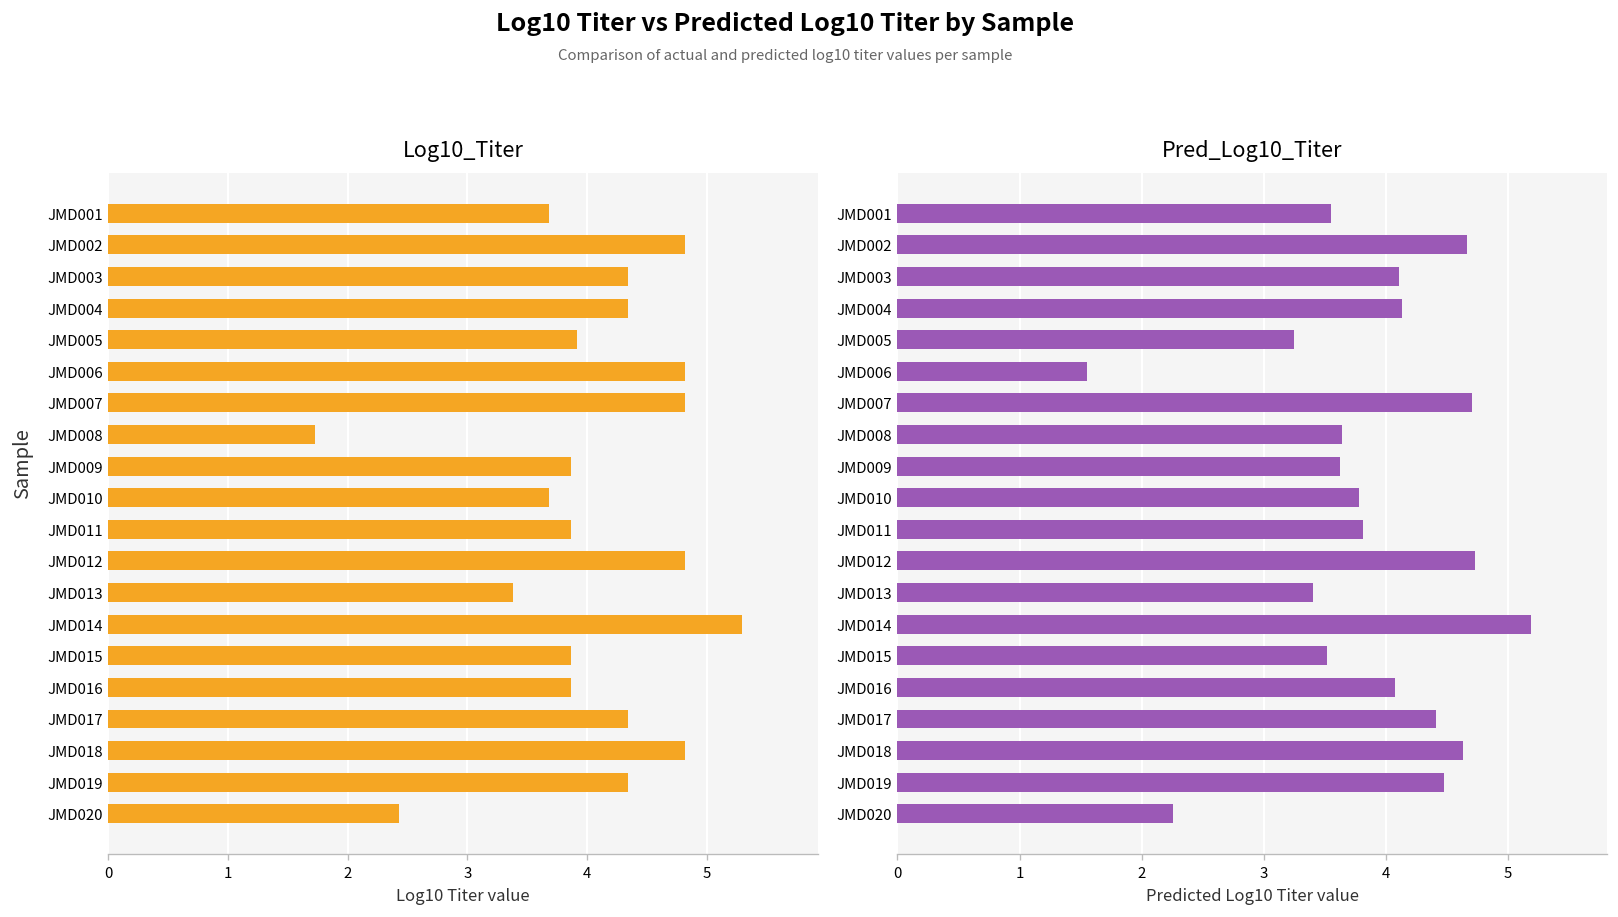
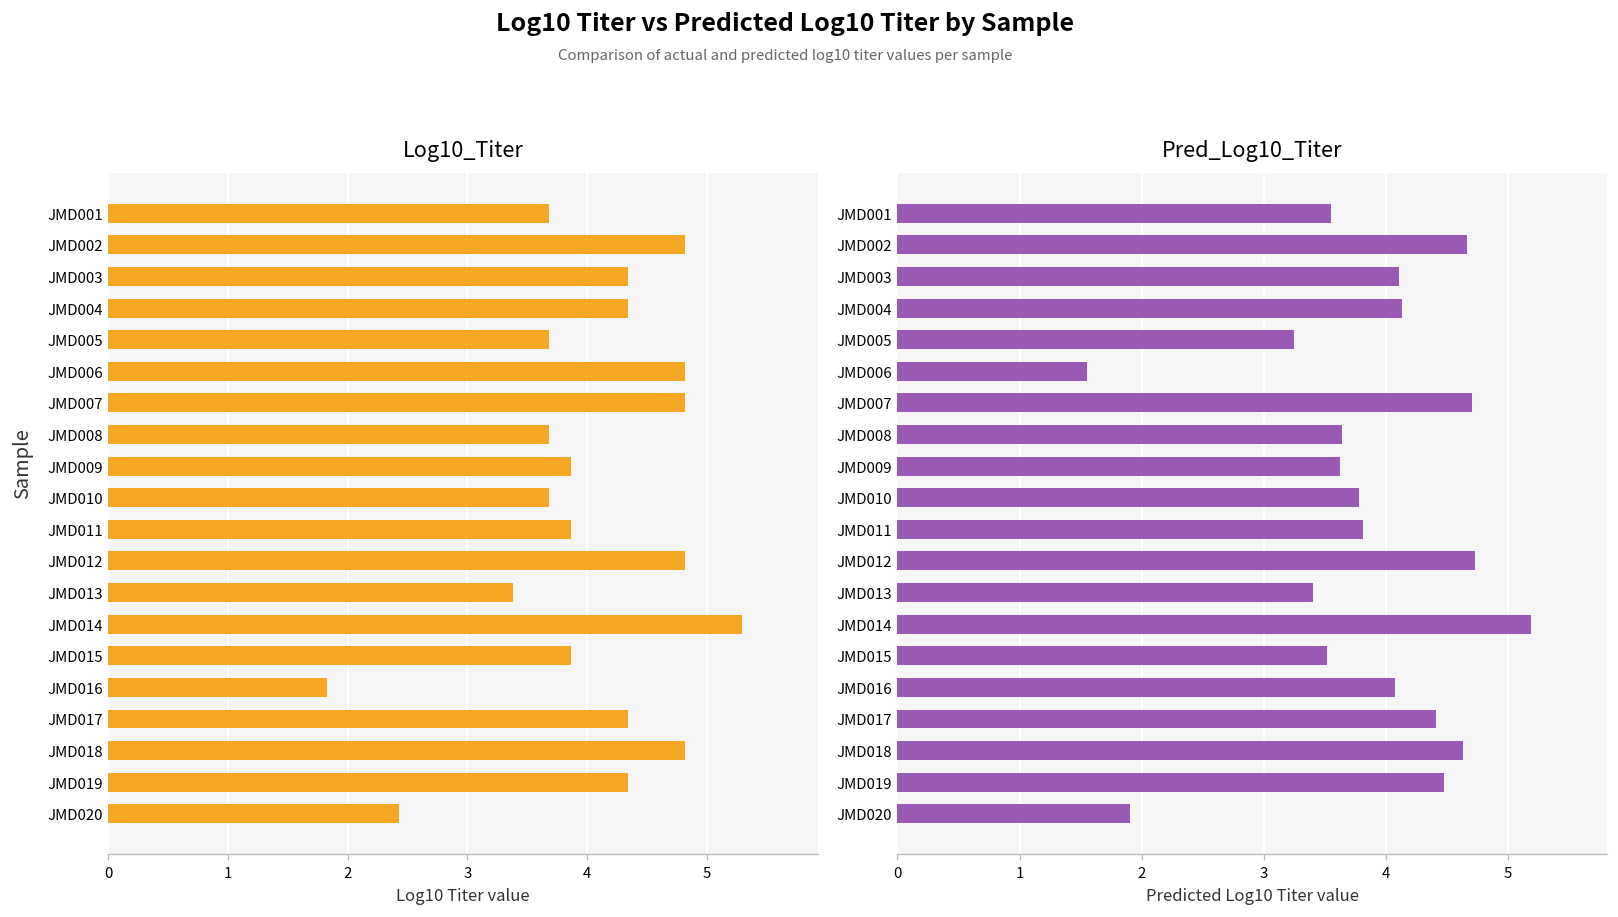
  {
    "Log10_Titer": {
      "JMD001": 3.7,
      "JMD002": 4.8,
      "JMD003": 4.3,
      "JMD004": 4.3,
-     "JMD005": 3.9,
+     "JMD005": 3.7,
      "JMD006": 4.8,
      "JMD007": 4.8,
-     "JMD008": 1.7,
+     "JMD008": 3.7,
      "JMD009": 3.9,
      "JMD010": 3.7,
      "JMD011": 3.9,
      "JMD012": 4.8,
      "JMD013": 3.4,
      "JMD014": 5.3,
      "JMD015": 3.9,
-     "JMD016": 3.9,
+     "JMD016": 1.8,
      "JMD017": 4.3,
      "JMD018": 4.8,
      "JMD019": 4.3,
      "JMD020": 2.4
    },
    "Pred_Log10_Titer": {
      "JMD001": 3.55,
      "JMD002": 4.67,
      "JMD003": 4.11,
      "JMD004": 4.13,
      "JMD005": 3.24,
      "JMD006": 1.55,
      "JMD007": 4.70,
      "JMD008": 3.64,
      "JMD009": 3.62,
      "JMD010": 3.78,
      "JMD011": 3.81,
      "JMD012": 4.73,
      "JMD013": 3.40,
      "JMD014": 5.19,
      "JMD015": 3.52,
      "JMD016": 4.08,
      "JMD017": 4.41,
      "JMD018": 4.64,
      "JMD019": 4.48,
-     "JMD020": 2.26
+     "JMD020": 1.90
    }
  }
